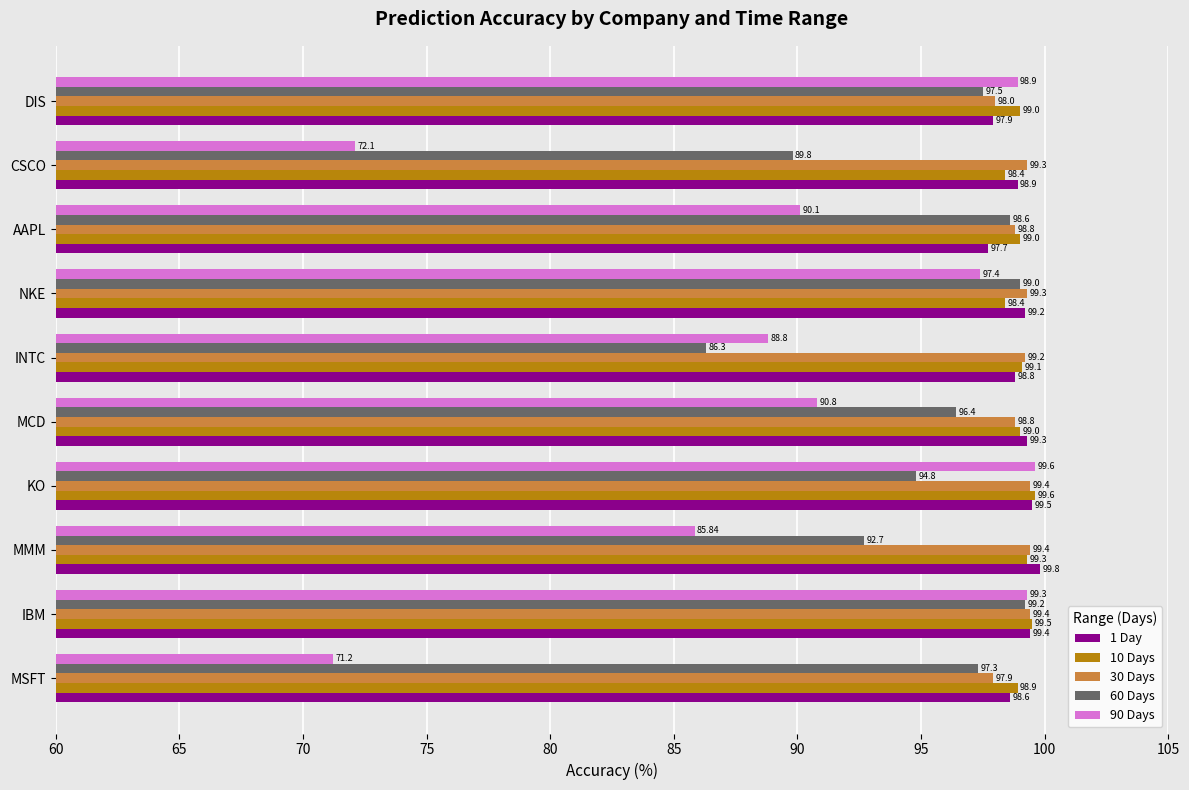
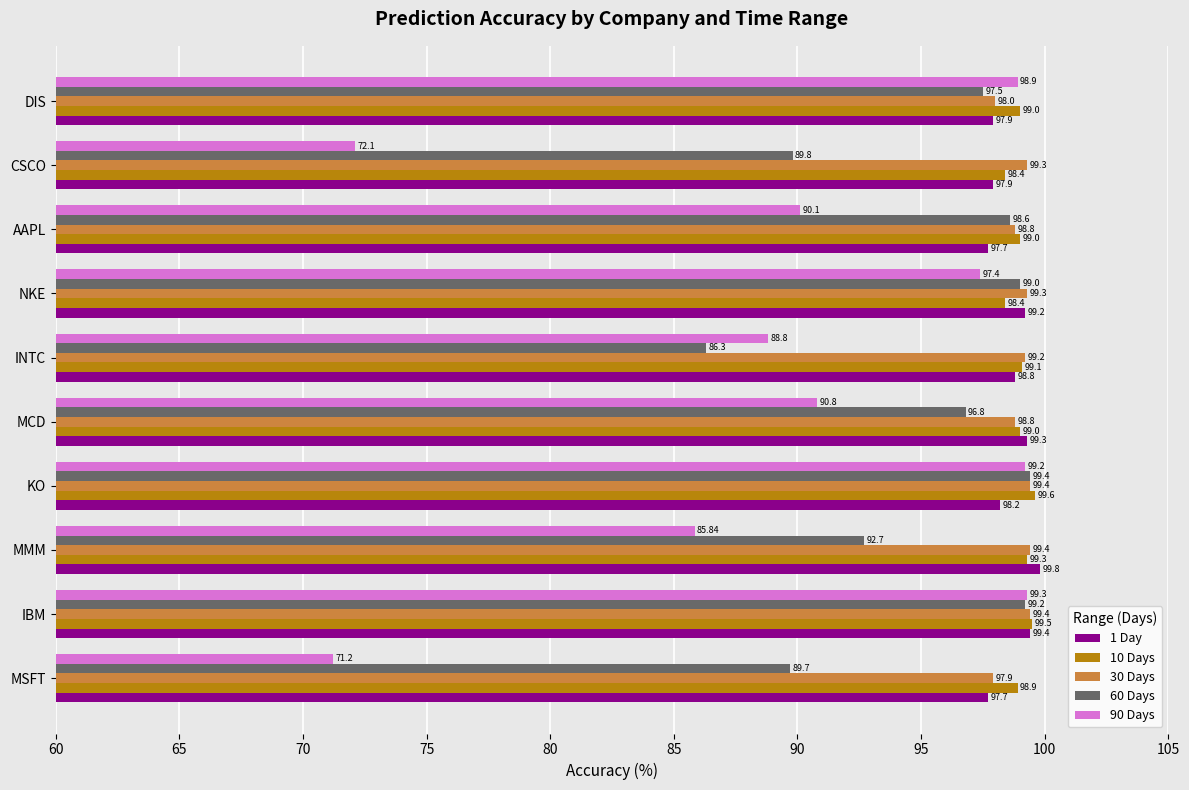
  {
    "1 Day": {
      "DIS": 97.9,
-     "CSCO": 98.9,
+     "CSCO": 97.9,
      "AAPL": 97.7,
      "NKE": 99.2,
      "INTC": 98.8,
      "MCD": 99.3,
-     "KO": 99.5,
+     "KO": 98.2,
      "MMM": 99.8,
      "IBM": 99.4,
-     "MSFT": 98.6
+     "MSFT": 97.7
    },
    "60 Days": {
      "DIS": 97.5,
      "CSCO": 89.8,
      "AAPL": 98.6,
      "NKE": 99.0,
      "INTC": 86.3,
-     "MCD": 96.4,
-     "KO": 94.8,
+     "MCD": 96.8,
+     "KO": 99.4,
      "MMM": 92.7,
      "IBM": 99.2,
-     "MSFT": 97.3
+     "MSFT": 89.7
    },
    "90 Days": {
      "DIS": 98.9,
      "CSCO": 72.1,
      "AAPL": 90.1,
      "NKE": 97.4,
      "INTC": 88.8,
      "MCD": 90.8,
-     "KO": 99.6,
+     "KO": 99.2,
      "MMM": 85.84,
      "IBM": 99.3,
      "MSFT": 71.2
    }
  }
